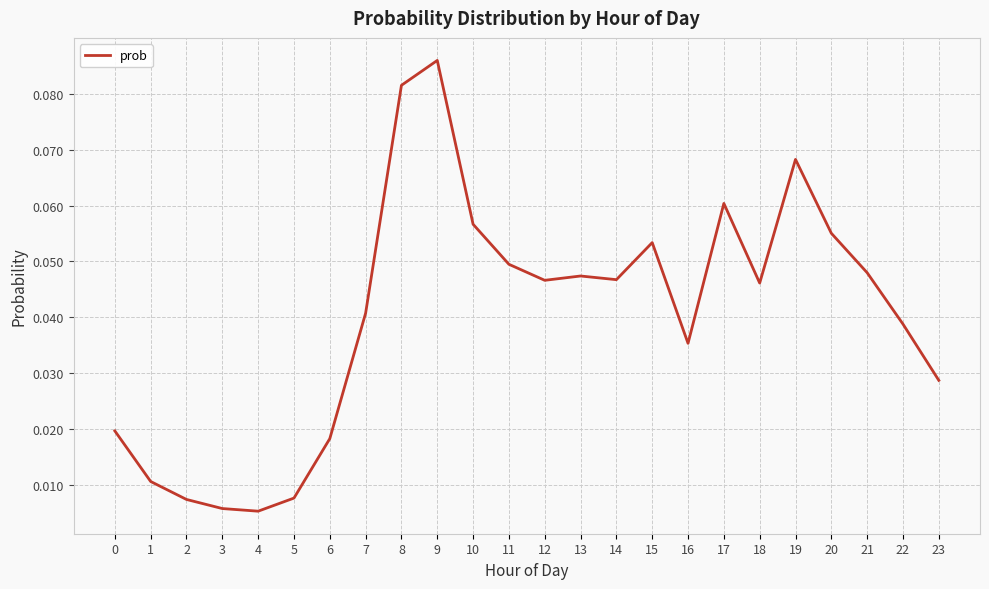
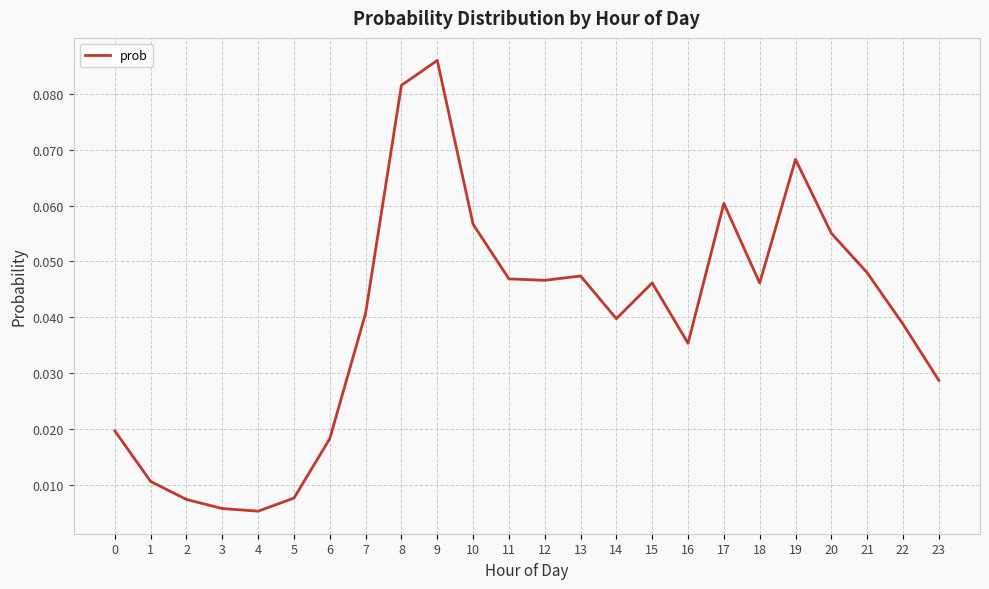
  {
    "0": 0.020,
    "1": 0.011,
    "2": 0.007,
    "3": 0.006,
    "4": 0.005,
    "5": 0.008,
    "6": 0.018,
    "7": 0.041,
    "8": 0.081,
    "9": 0.086,
    "10": 0.057,
-   "11": 0.050,
+   "11": 0.047,
    "12": 0.047,
    "13": 0.047,
-   "14": 0.047,
-   "15": 0.053,
+   "14": 0.040,
+   "15": 0.046,
    "16": 0.035,
    "17": 0.060,
    "18": 0.046,
    "19": 0.068,
    "20": 0.055,
    "21": 0.048,
    "22": 0.039,
    "23": 0.029
  }
